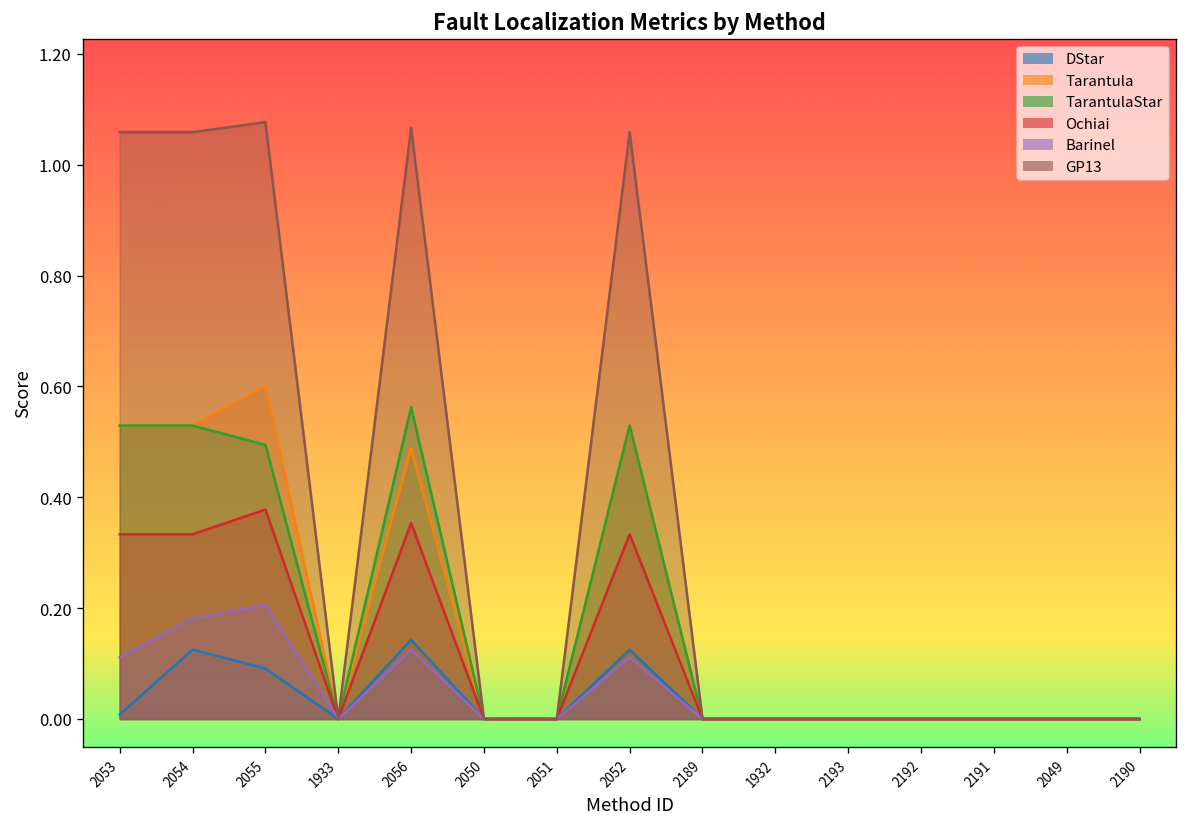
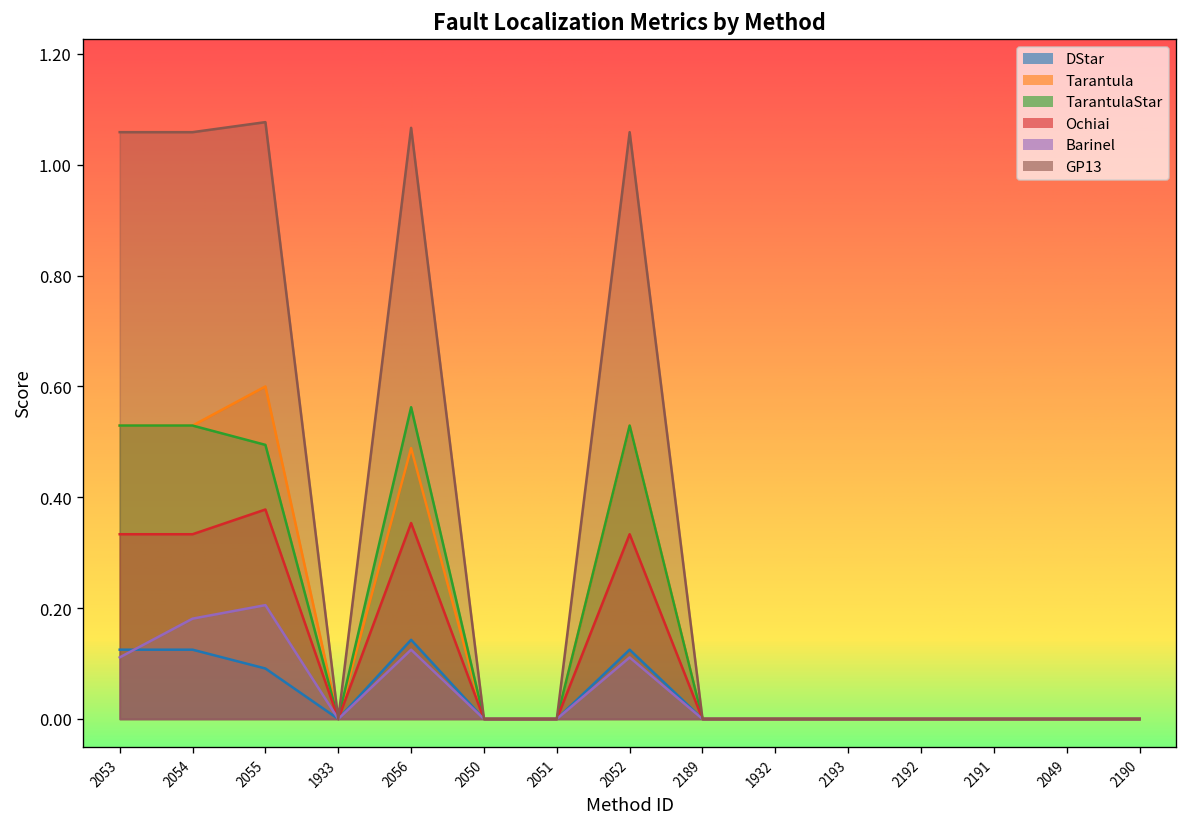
  {
    "DStar": {
-     "2053": 0.01,
+     "2053": 0.13,
      "2054": 0.13,
      "2055": 0.09,
      "2056": 0.14,
      "2052": 0.13
    },
    "TarantulaStar": {
      "2055": 0.49,
      "2056": 0.56
    },
    "Barinel": {
      "2053": 0.11,
      "2054": 0.18,
      "2055": 0.21,
      "2056": 0.13,
      "2052": 0.11
    }
  }
